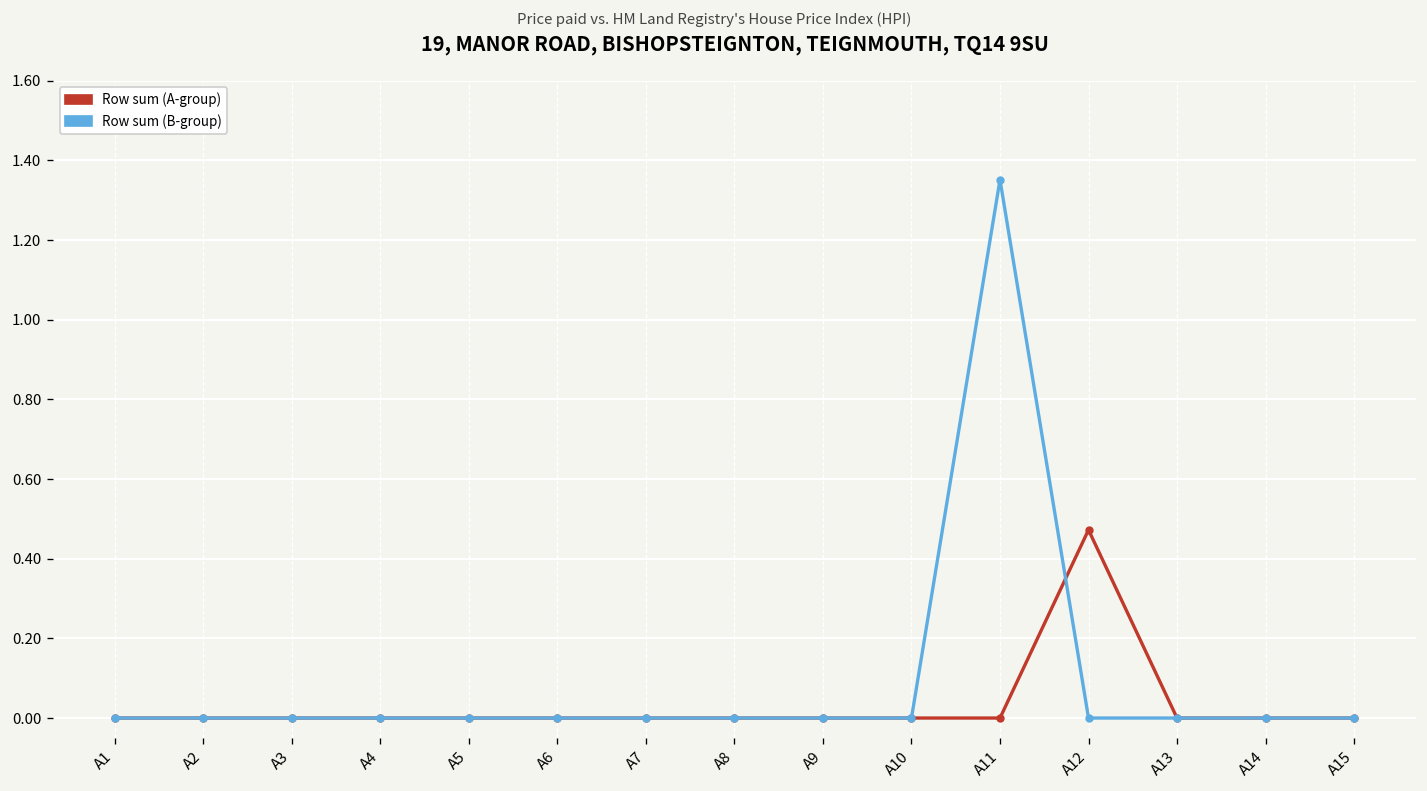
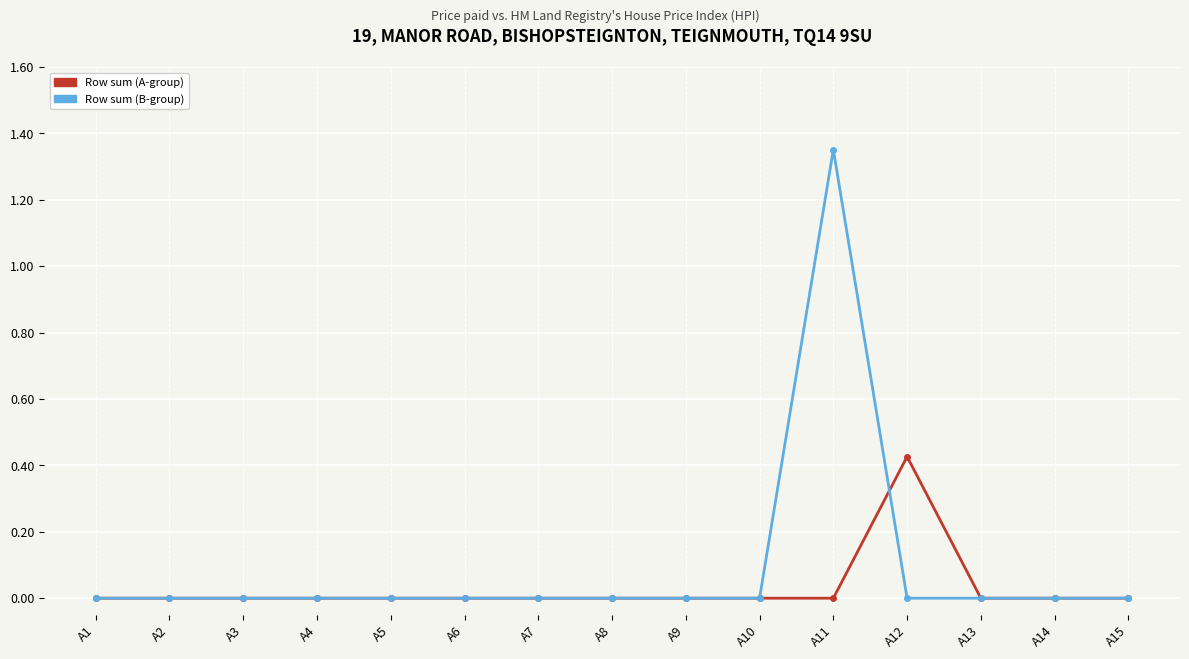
  {
    "Row sum (A-group)": {
      "A11": 0.00,
-     "A12": 0.47
+     "A12": 0.43
    },
    "Row sum (B-group)": {
      "A11": 1.35,
      "A12": 0.00
    }
  }
